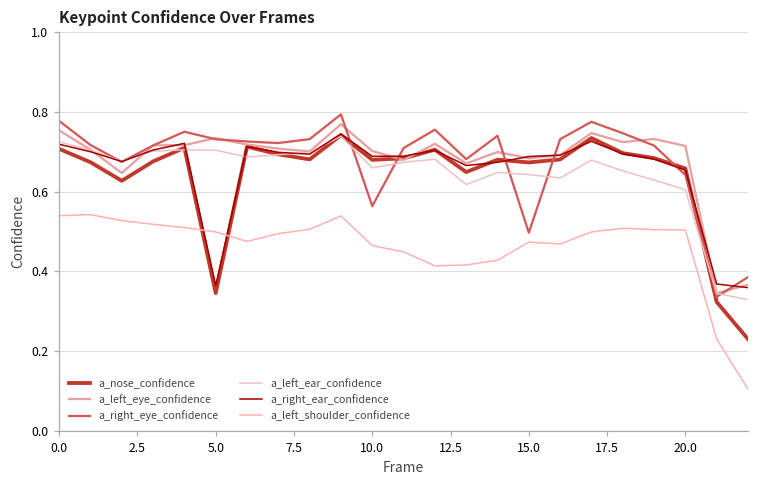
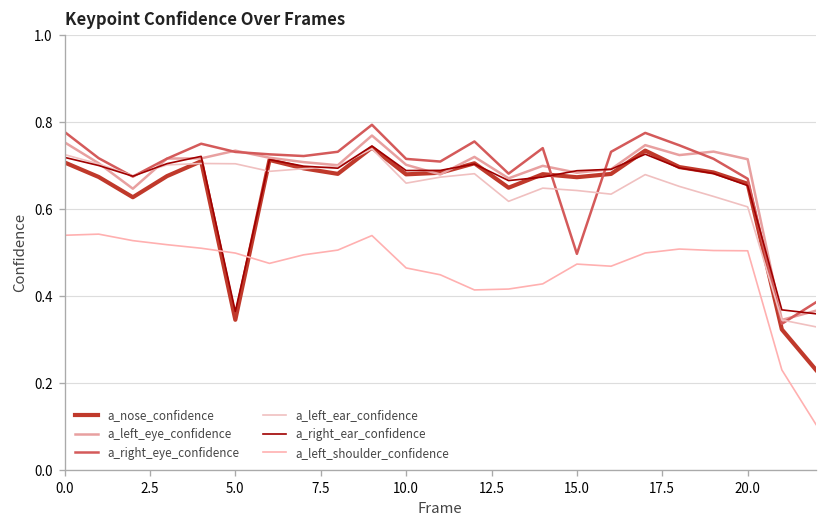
  {
    "a_nose_confidence": {
      "0.0": 0.71,
      "5.0": 0.35,
      "10.0": 0.68,
      "15.0": 0.67
    },
    "a_right_eye_confidence": {
      "0.0": 0.78,
-     "10.0": 0.56,
+     "10.0": 0.72,
      "15.0": 0.50,
-     "20.0": 0.64
+     "20.0": 0.67
    },
    "a_right_ear_confidence": {
      "5.0": 0.36,
      "10.0": 0.69
    }
  }
